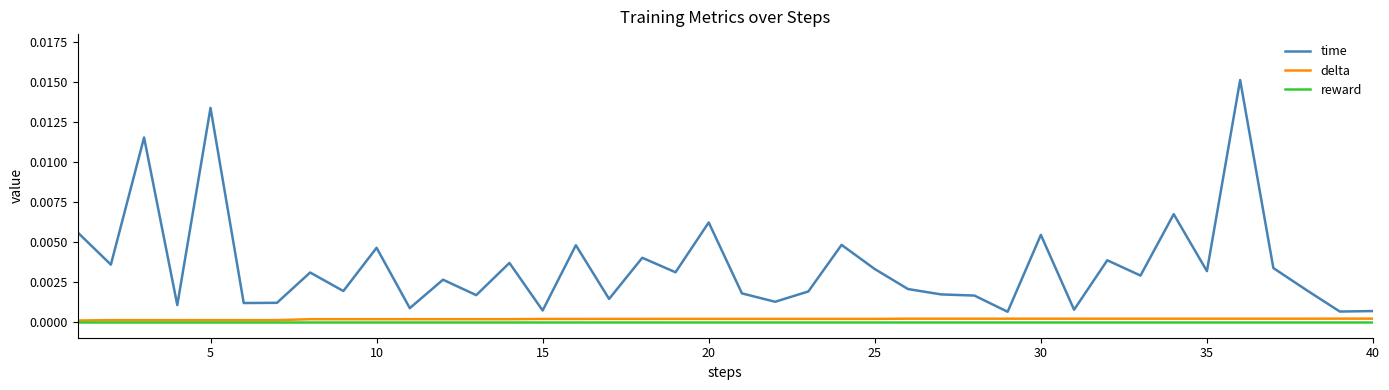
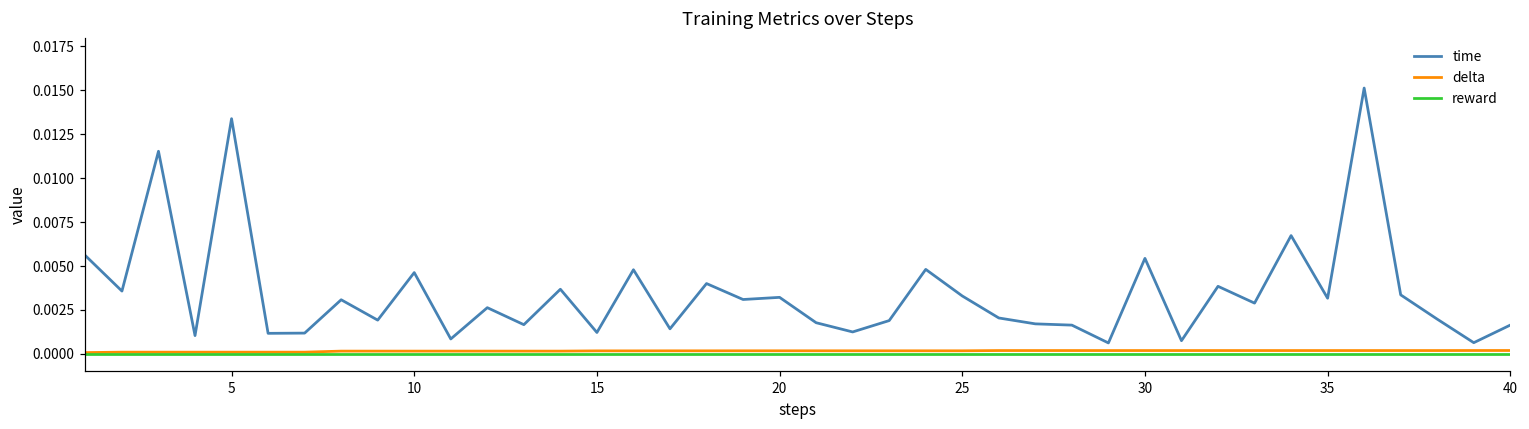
  {
    "time": {
      "5": 0.0134,
      "10": 0.0046,
-     "15": 0.0007,
-     "20": 0.0062,
+     "15": 0.0012,
+     "20": 0.0032,
      "25": 0.0033,
      "30": 0.0054,
      "35": 0.0032,
-     "40": 0.0007
+     "40": 0.0016
    },
    "delta": {
      "15": 0.0002,
      "20": 0.0002,
      "25": 0.0002,
      "30": 0.0002,
      "35": 0.0002,
      "40": 0.0002
    },
    "reward": {
      "15": 0.0000,
      "20": 0.0000,
      "25": 0.0000,
      "30": 0.0000,
      "35": 0.0000,
      "40": 0.0000
    }
  }
